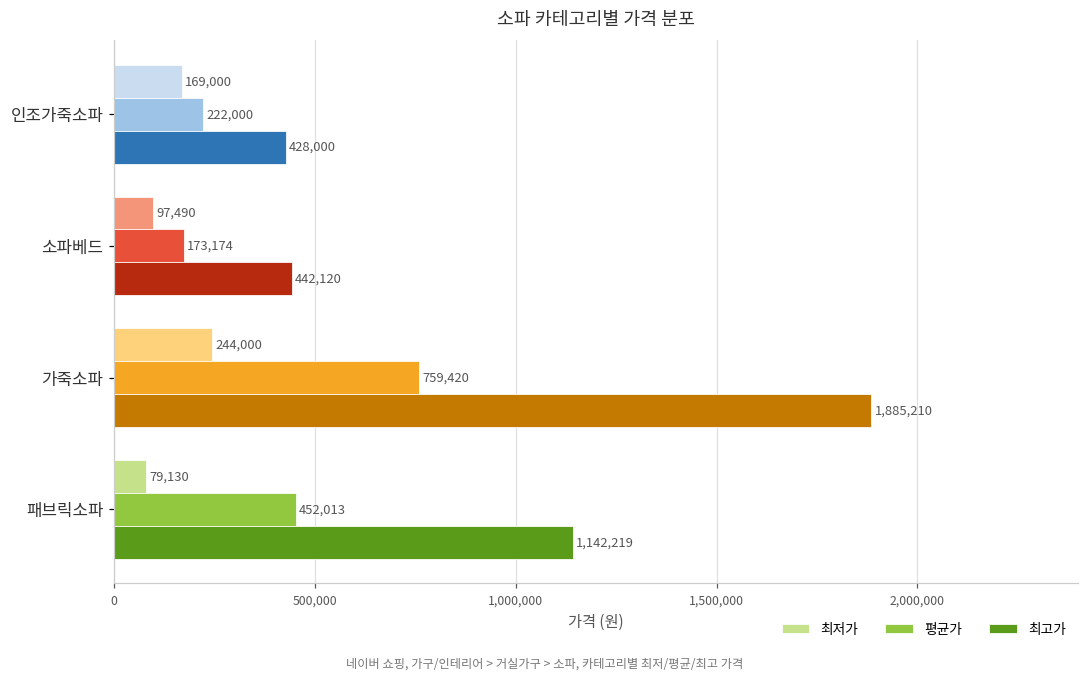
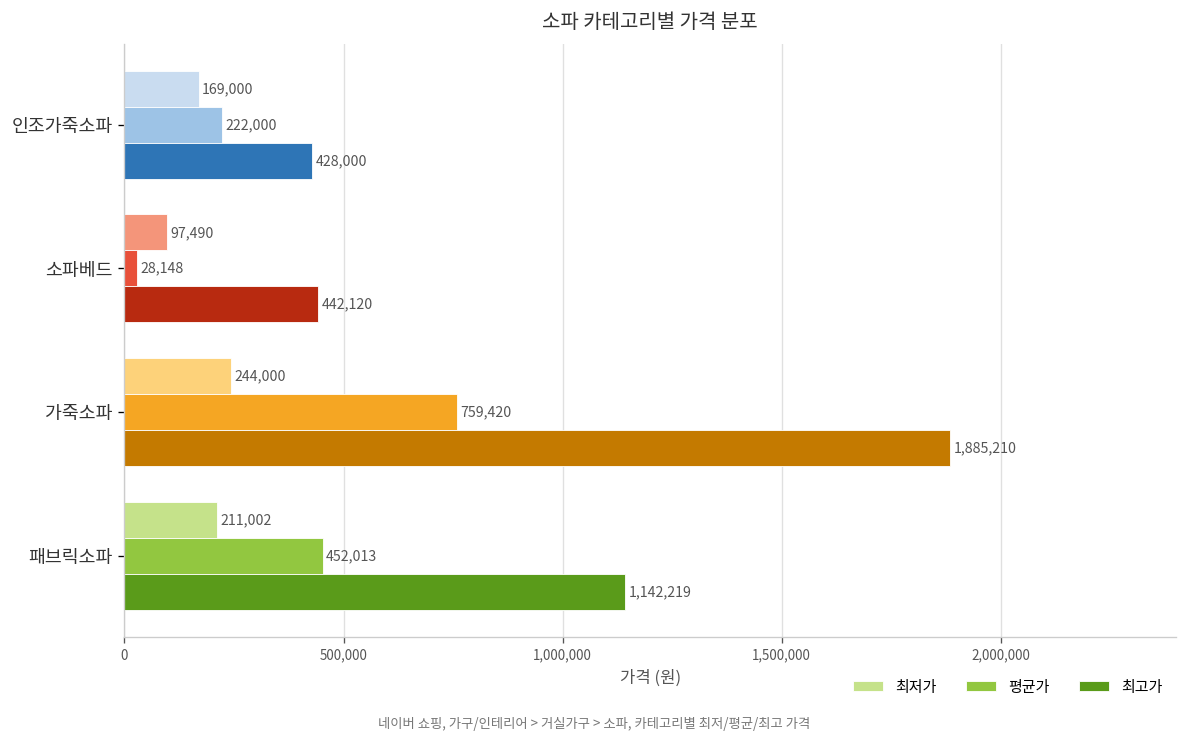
  {
    "최저가": {
      "인조가죽소파": "169,000",
      "소파베드": "97,490",
      "가죽소파": "244,000",
-     "패브릭소파": "79,130"
+     "패브릭소파": "211,002"
    },
    "평균가": {
      "인조가죽소파": "222,000",
-     "소파베드": "173,174",
+     "소파베드": "28,148",
      "가죽소파": "759,420",
      "패브릭소파": "452,013"
    },
    "최고가": {
      "인조가죽소파": "428,000",
      "소파베드": "442,120",
      "가죽소파": "1,885,210",
      "패브릭소파": "1,142,219"
    }
  }
